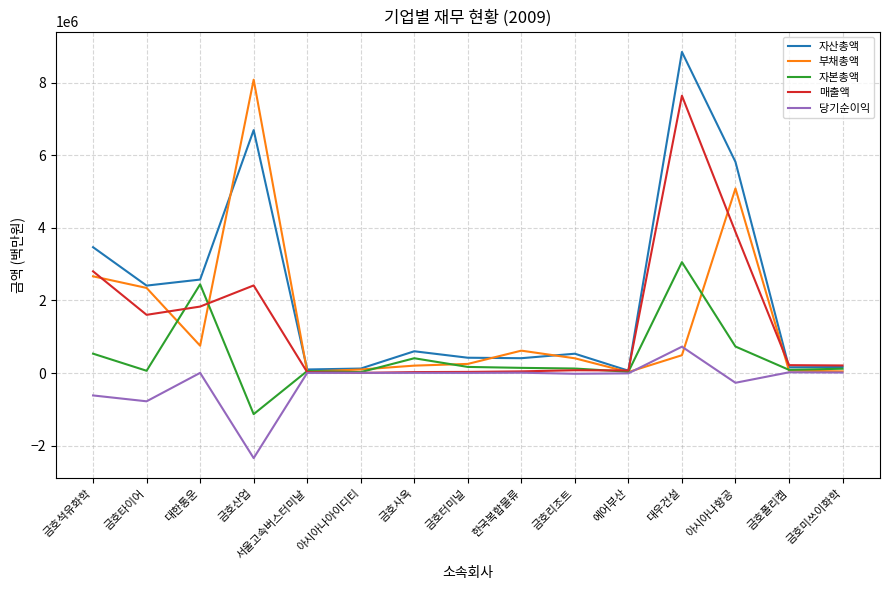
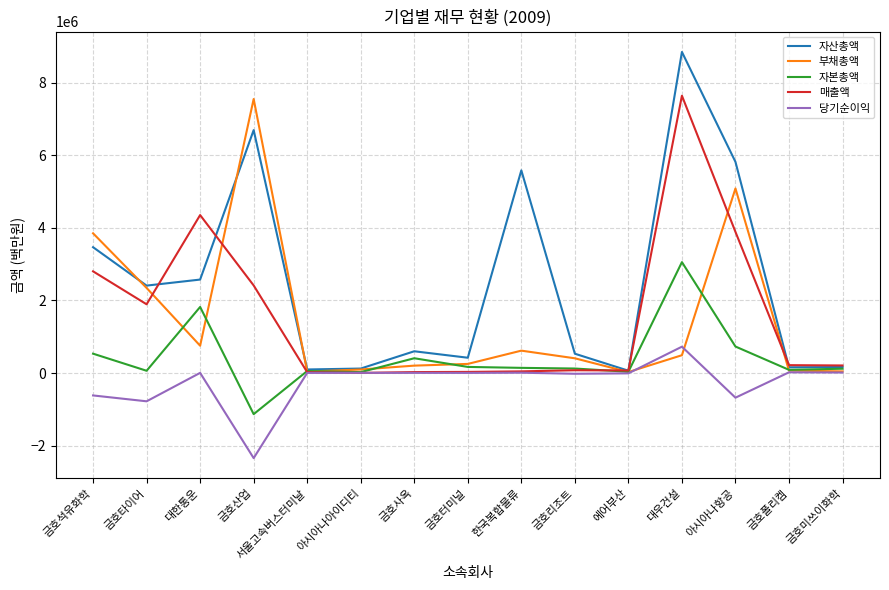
  {
    "자산총액": {
      "금호석유화학": 3500000,
      "대한통운": 2600000,
      "금호산업": 6700000,
      "금호사옥": 600000,
      "금호터미널": 400000,
-     "한국복합물류": 400000,
+     "한국복합물류": 5600000,
      "금호리조트": 500000,
      "대우건설": 8800000,
      "아시아나항공": 5800000
    },
    "부채총액": {
-     "금호석유화학": 2700000,
+     "금호석유화학": 3800000,
      "대한통운": 800000,
-     "금호산업": 8100000,
+     "금호산업": 7500000,
      "금호사옥": 200000,
      "금호터미널": 300000,
      "한국복합물류": 600000,
      "금호리조트": 400000,
      "대우건설": 500000,
      "아시아나항공": 5100000
    },
    "자본총액": {
      "금호석유화학": 500000,
      "금호타이어": 100000,
-     "대한통운": 2400000,
+     "대한통운": 1800000,
      "금호산업": -1100000,
      "금호사옥": 400000,
      "금호터미널": 200000,
      "한국복합물류": 100000,
      "대우건설": 3100000,
      "아시아나항공": 700000
    },
    "매출액": {
      "금호석유화학": 2800000,
-     "금호타이어": 1600000,
-     "대한통운": 1800000,
+     "금호타이어": 1900000,
+     "대한통운": 4400000,
      "금호산업": 2400000,
      "대우건설": 7600000,
      "아시아나항공": 3900000
    },
    "당기순이익": {
      "금호석유화학": -600000,
      "금호타이어": -800000,
      "대한통운": 0,
      "금호산업": -2300000,
      "금호리조트": 0,
      "대우건설": 700000,
-     "아시아나항공": -300000
+     "아시아나항공": -700000
    }
  }
